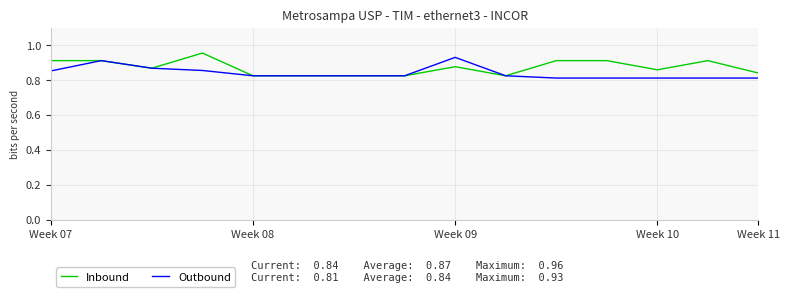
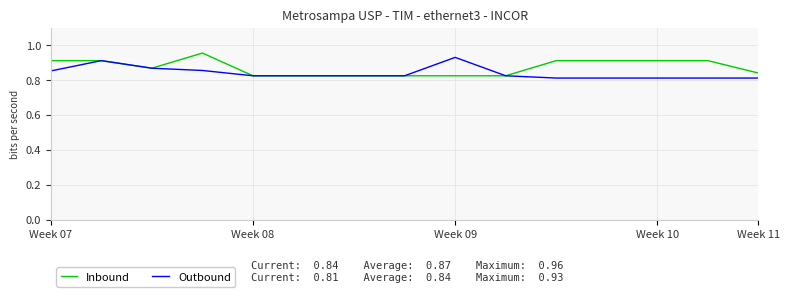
  {
    "Inbound": {
      "Week 07": 0.91,
-     "Week 09": 0.88,
-     "Week 10": 0.86,
+     "Week 09": 0.83,
+     "Week 10": 0.91,
      "Week 11": 0.84
    },
    "Outbound": {
      "Week 07": 0.85,
      "Week 09": 0.93,
      "Week 10": 0.81,
      "Week 11": 0.81
    }
  }
